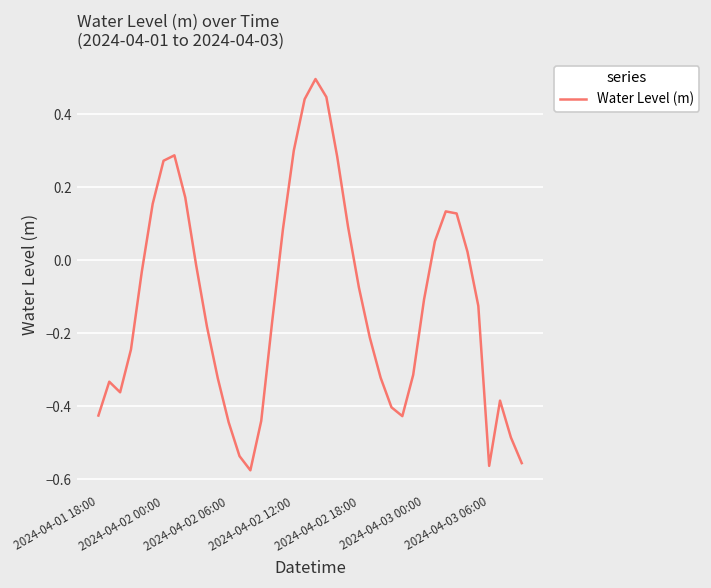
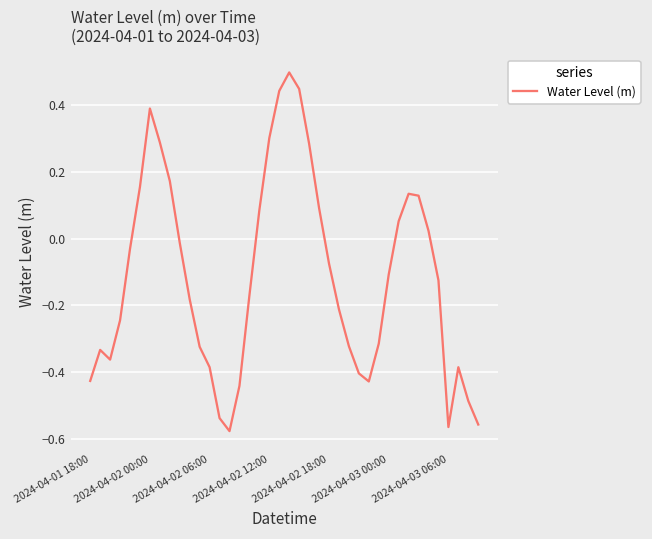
  {
    "2024-04-01 18:00": -0.43,
-   "2024-04-02 00:00": 0.27,
-   "2024-04-02 06:00": -0.44,
+   "2024-04-02 00:00": 0.39,
+   "2024-04-02 06:00": -0.38,
    "2024-04-02 12:00": 0.30,
    "2024-04-02 18:00": -0.07,
    "2024-04-03 00:00": -0.11,
    "2024-04-03 06:00": -0.56
  }
